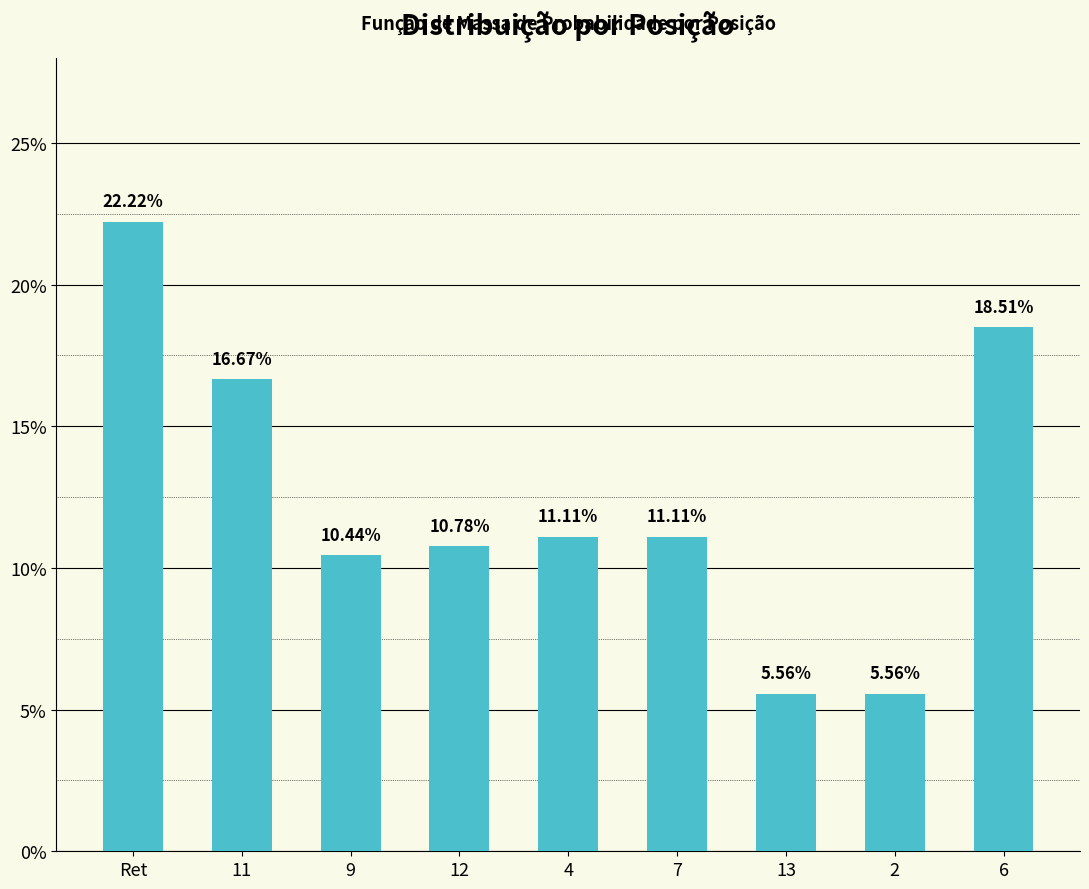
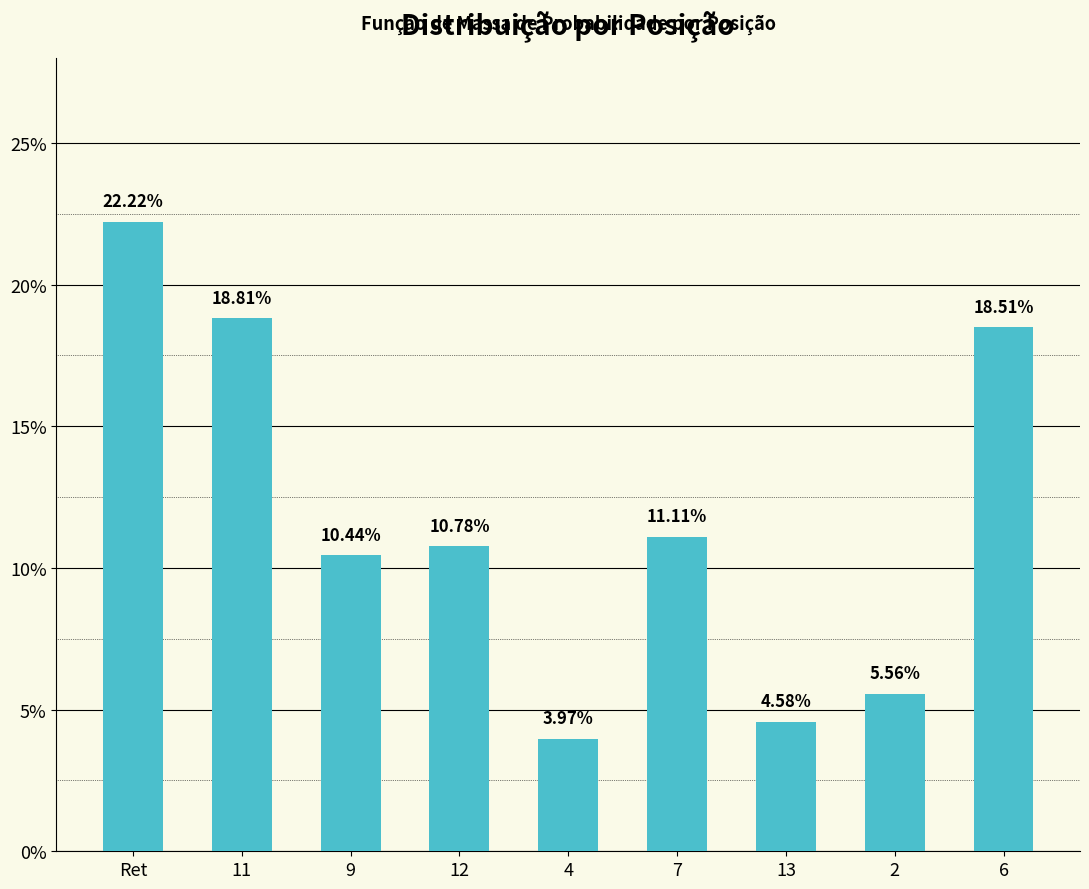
  {
    "Ret": "22.22%",
-   "11": "16.67%",
+   "11": "18.81%",
    "9": "10.44%",
    "12": "10.78%",
-   "4": "11.11%",
+   "4": "3.97%",
    "7": "11.11%",
-   "13": "5.56%",
+   "13": "4.58%",
    "2": "5.56%",
    "6": "18.51%"
  }
